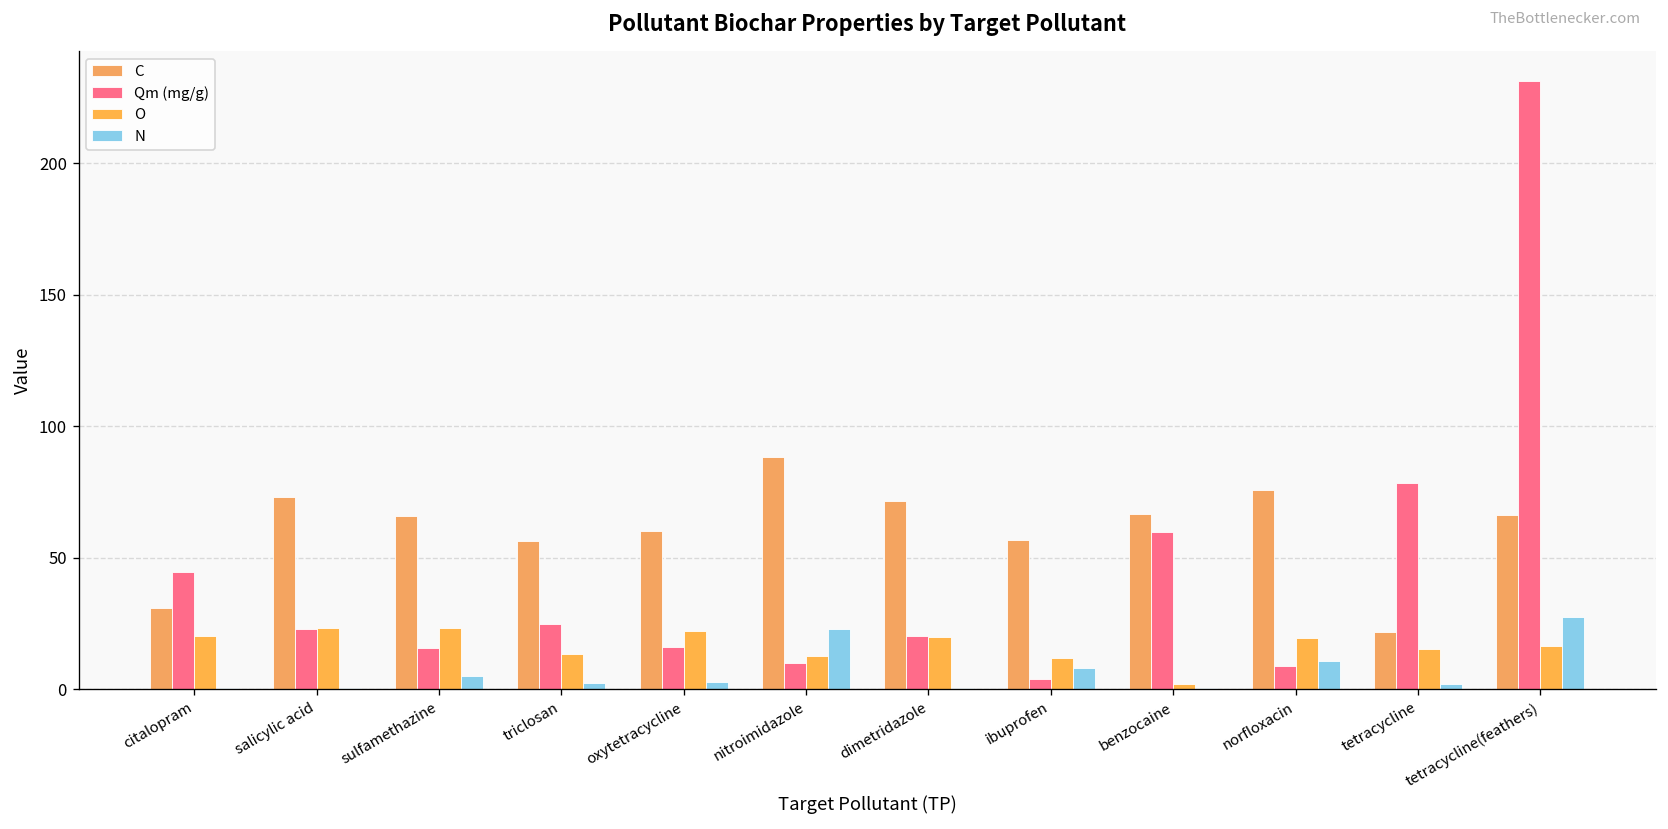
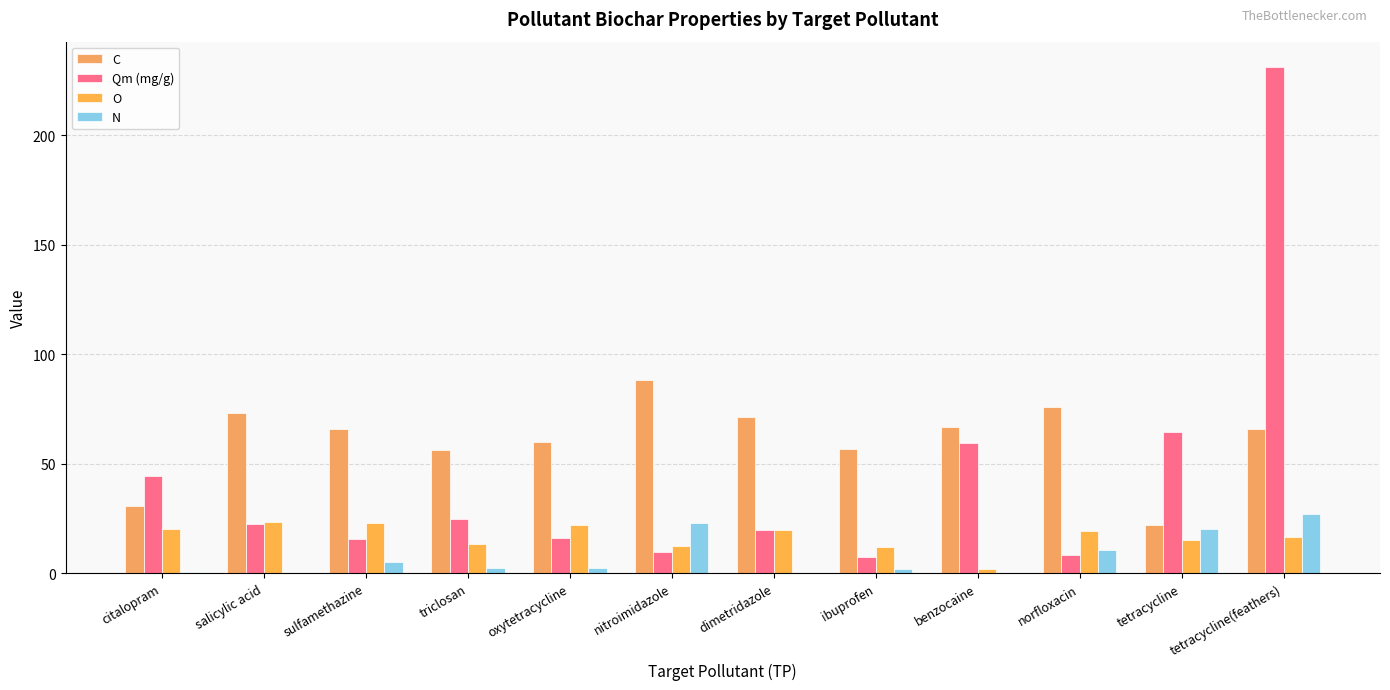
  {
    "Qm (mg/g)": {
      "citalopram": 45,
      "salicylic acid": 23,
      "sulfamethazine": 16,
      "triclosan": 25,
      "oxytetracycline": 16,
      "nitroimidazole": 10,
      "dimetridazole": 20,
-     "ibuprofen": 4,
+     "ibuprofen": 7,
      "benzocaine": 60,
      "norfloxacin": 9,
-     "tetracycline": 78,
+     "tetracycline": 64,
      "tetracycline(feathers)": 231
    },
    "N": {
      "sulfamethazine": 5,
      "triclosan": 2,
      "oxytetracycline": 2,
      "nitroimidazole": 23,
-     "ibuprofen": 8,
+     "ibuprofen": 2,
      "norfloxacin": 11,
-     "tetracycline": 2,
+     "tetracycline": 20,
      "tetracycline(feathers)": 27
    }
  }
